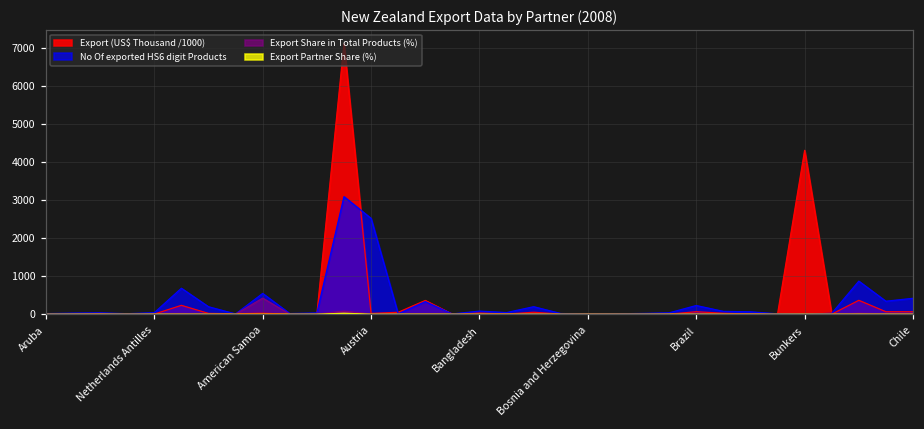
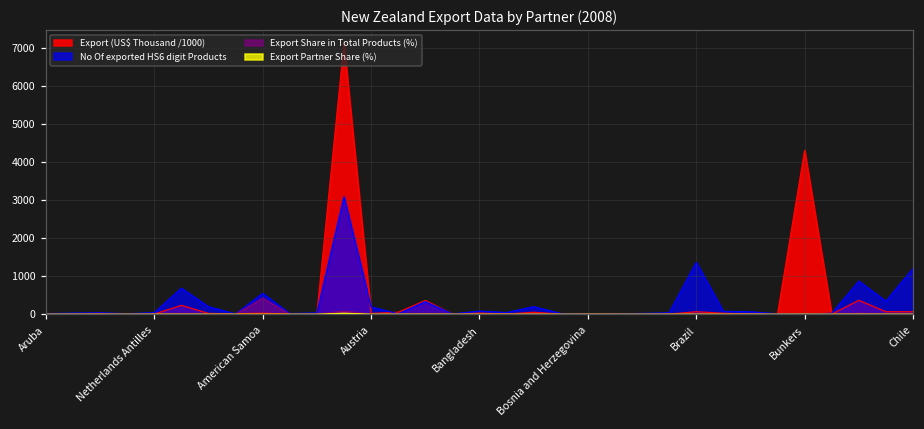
  {
    "Export (US$ Thousand /1000)": {
      "Bunkers": 4300
    },
    "No Of exported HS6 digit Products": {
      "American Samoa": 500,
-     "Austria": 2500,
-     "Brazil": 200,
-     "Chile": 400
+     "Austria": 200,
+     "Brazil": 1400,
+     "Chile": 1200
    },
    "Export Share in Total Products (%)": {
      "American Samoa": 400
    }
  }
